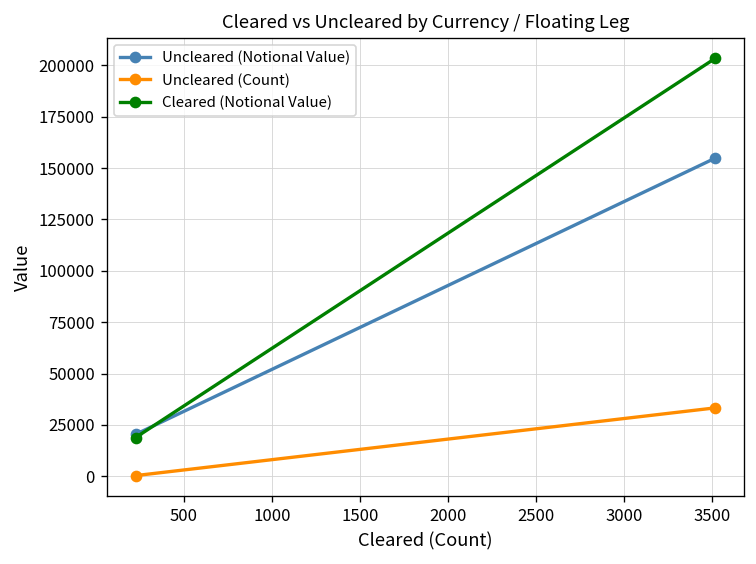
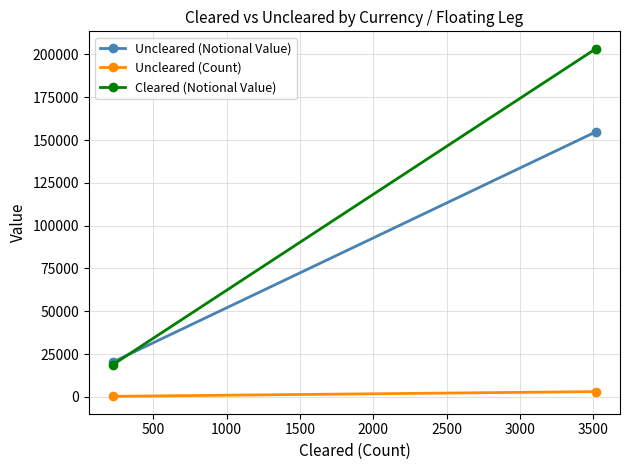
  {
    "Uncleared (Notional Value)": {
      "3500": 155000
    },
    "Uncleared (Count)": {
-     "3500": 33000
+     "3500": 3000
    },
    "Cleared (Notional Value)": {
      "3500": 203000
    }
  }
